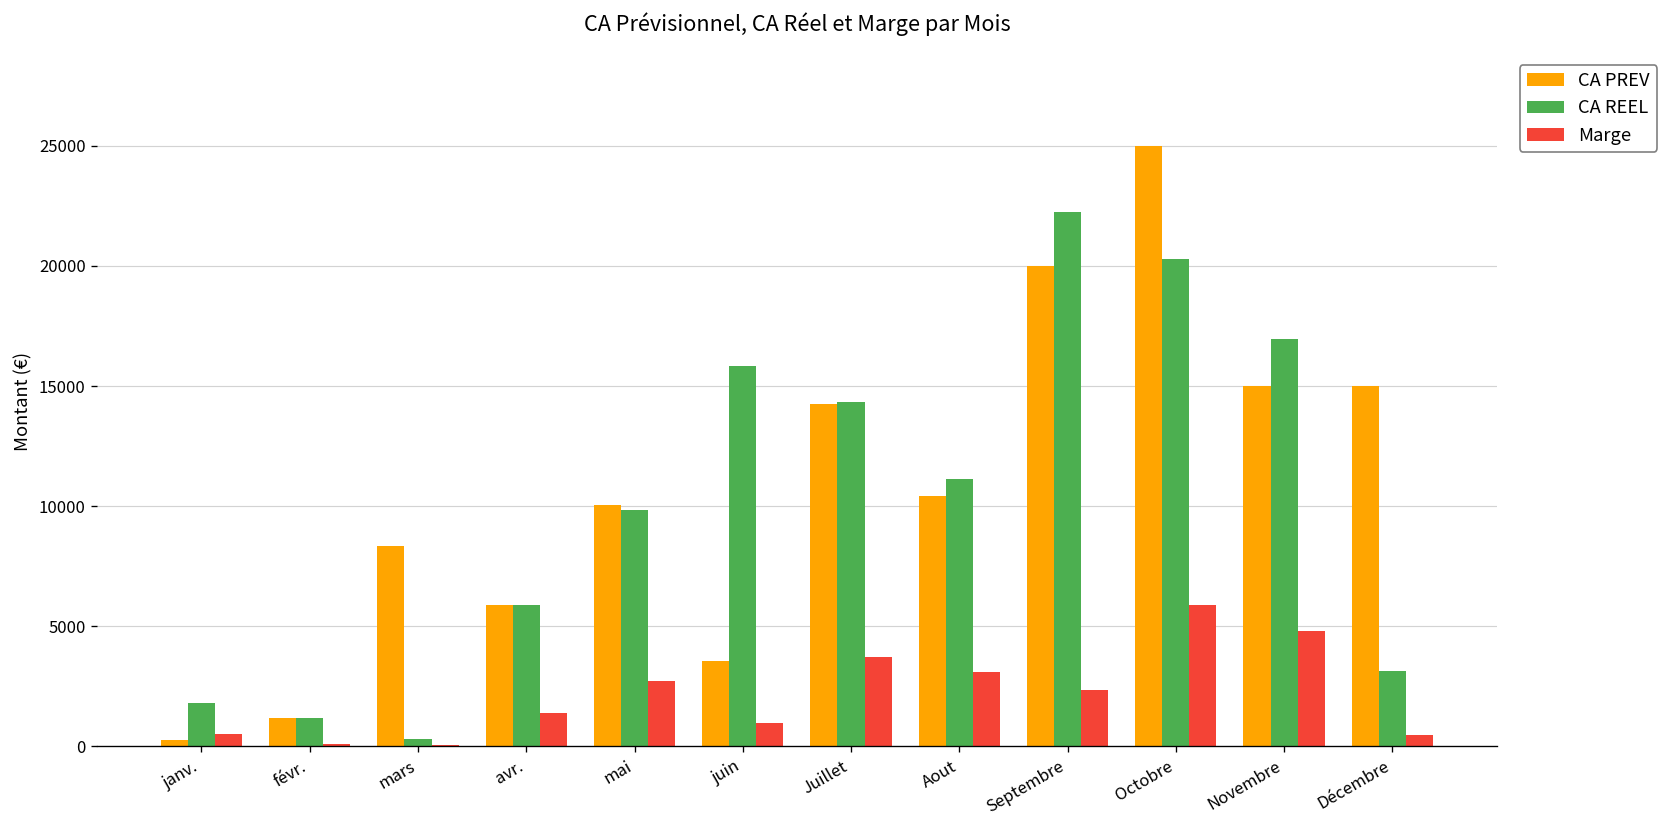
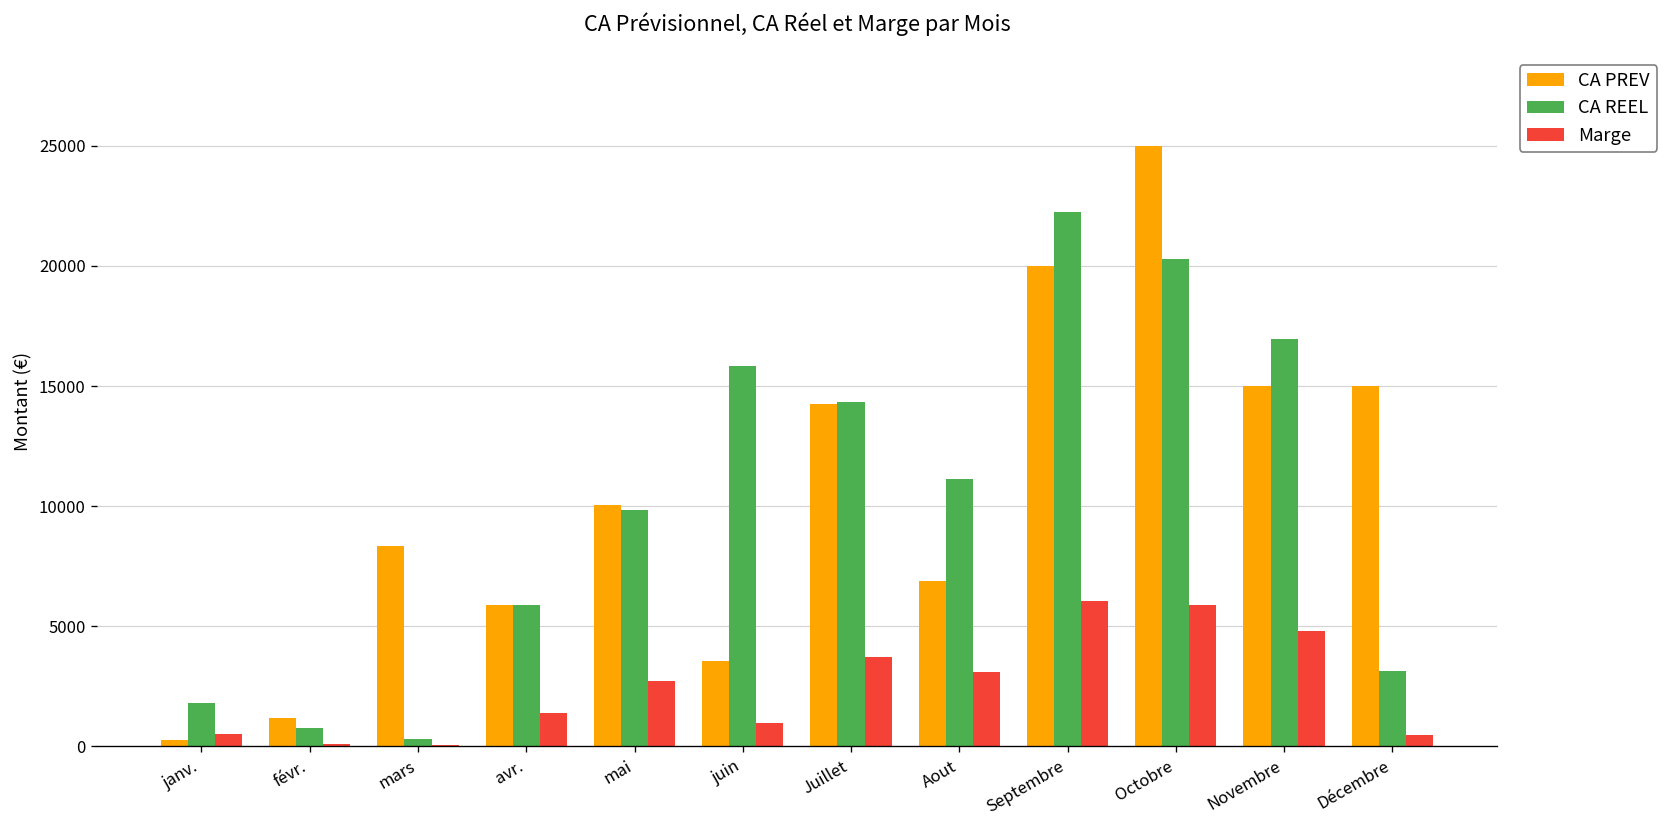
  {
    "CA PREV": {
      "janv.": 300,
      "févr.": 1200,
      "mars": 8400,
      "avr.": 5900,
      "mai": 10100,
      "juin": 3600,
      "Juillet": 14300,
-     "Aout": 10400,
+     "Aout": 6900,
      "Septembre": 20000,
      "Octobre": 25000,
      "Novembre": 15000,
      "Décembre": 15000
    },
    "CA REEL": {
      "janv.": 1800,
-     "févr.": 1200,
+     "févr.": 800,
      "mars": 300,
      "avr.": 5900,
      "mai": 9900,
      "juin": 15900,
      "Juillet": 14300,
      "Aout": 11100,
      "Septembre": 22200,
      "Octobre": 20300,
      "Novembre": 17000,
      "Décembre": 3200
    },
    "Marge": {
      "janv.": 500,
      "avr.": 1400,
      "mai": 2700,
      "juin": 1000,
      "Juillet": 3700,
      "Aout": 3100,
-     "Septembre": 2400,
+     "Septembre": 6100,
      "Octobre": 5900,
      "Novembre": 4800,
      "Décembre": 500
    }
  }
